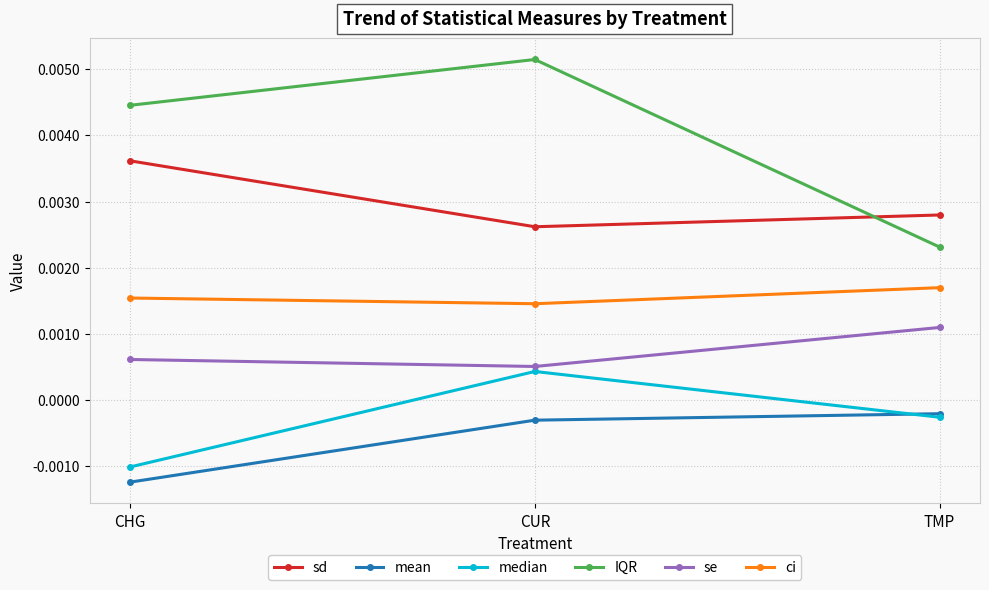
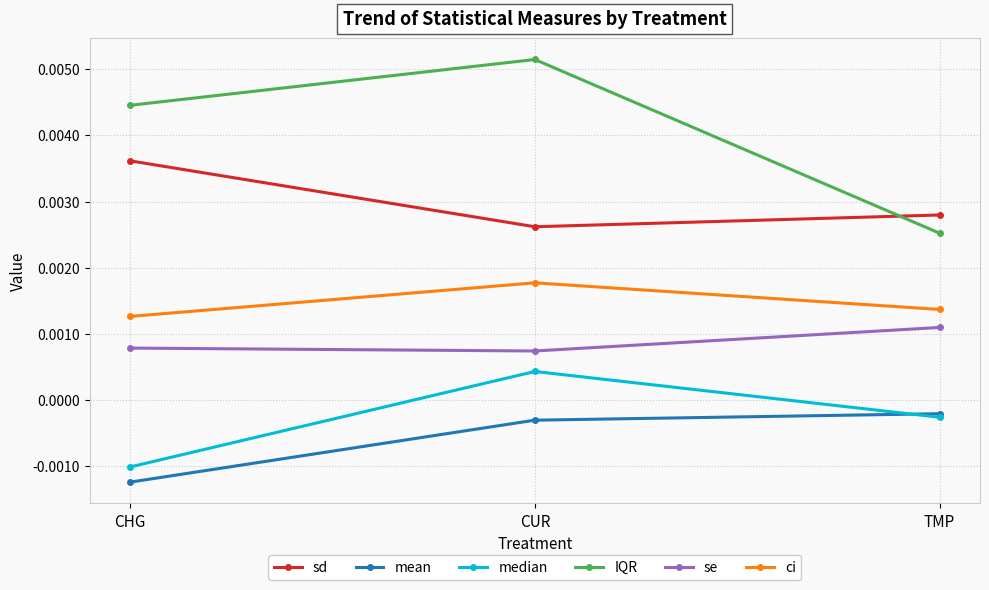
  {
    "sd": {
      "CHG": 0.0036,
      "CUR": 0.0026,
      "TMP": 0.0028
    },
    "mean": {
      "CHG": -0.0012,
      "CUR": -0.0003,
      "TMP": -0.0002
    },
    "median": {
      "CHG": -0.0010,
      "CUR": 0.0004,
      "TMP": -0.0003
    },
    "IQR": {
      "CHG": 0.0045,
      "CUR": 0.0051,
-     "TMP": 0.0023
+     "TMP": 0.0025
    },
    "se": {
-     "CHG": 0.0006,
-     "CUR": 0.0005,
+     "CHG": 0.0008,
+     "CUR": 0.0007,
      "TMP": 0.0011
    },
    "ci": {
-     "CHG": 0.0015,
-     "CUR": 0.0015,
-     "TMP": 0.0017
+     "CHG": 0.0013,
+     "CUR": 0.0018,
+     "TMP": 0.0014
    }
  }
